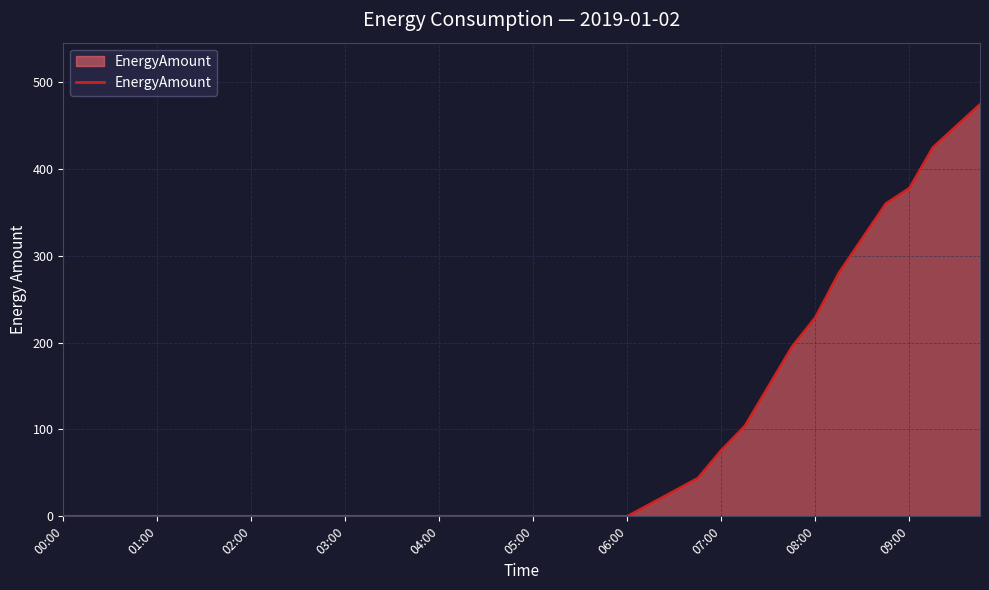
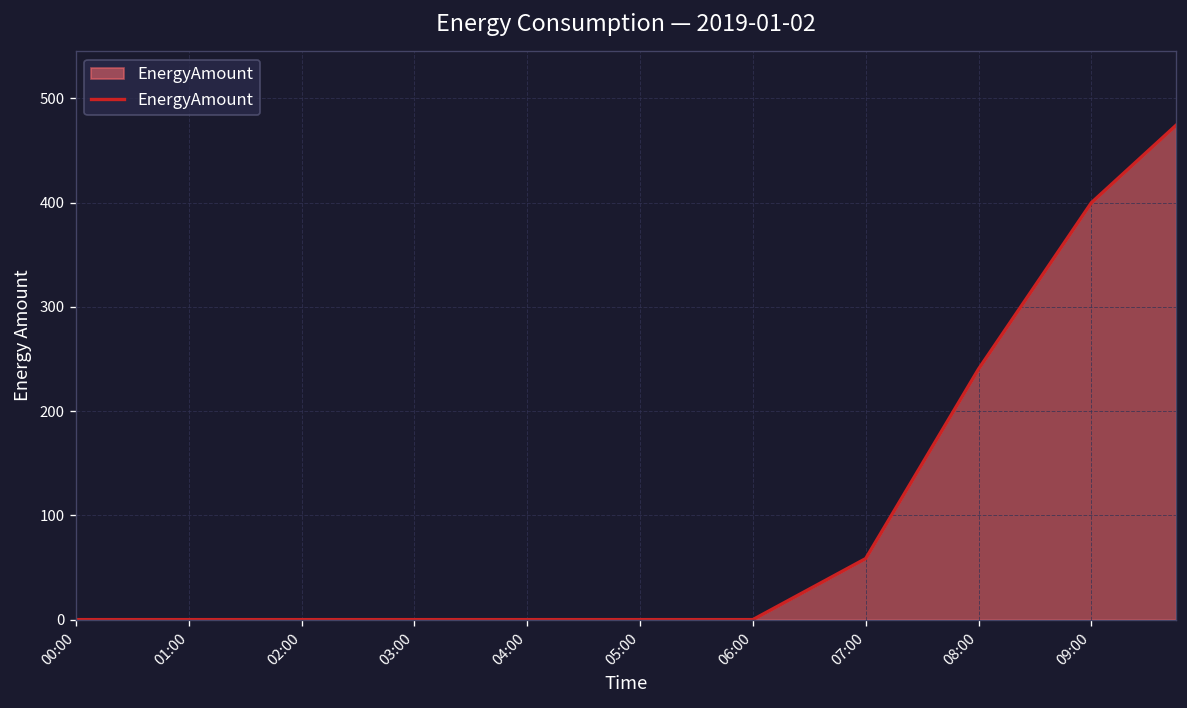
  {
    "00:00": 0,
    "01:00": 0,
    "02:00": 0,
    "03:00": 0,
    "04:00": 0,
    "05:00": 0,
    "06:00": 0,
-   "07:00": 80,
-   "08:00": 230,
-   "09:00": 380
+   "07:00": 60,
+   "08:00": 240,
+   "09:00": 400
  }
